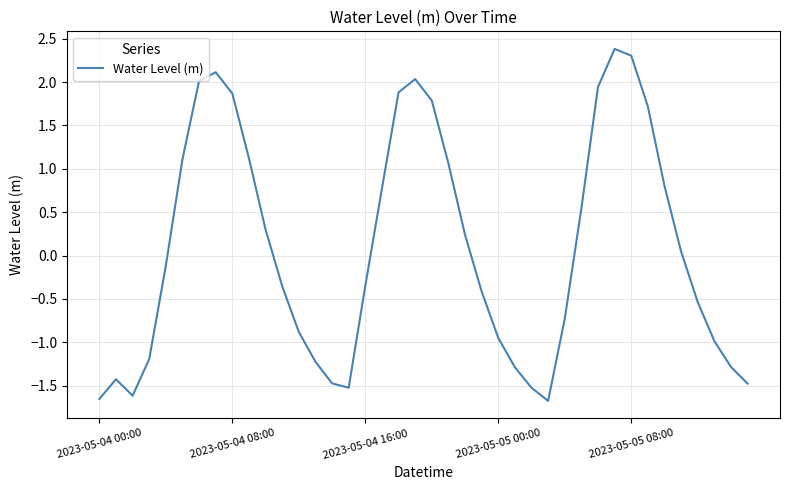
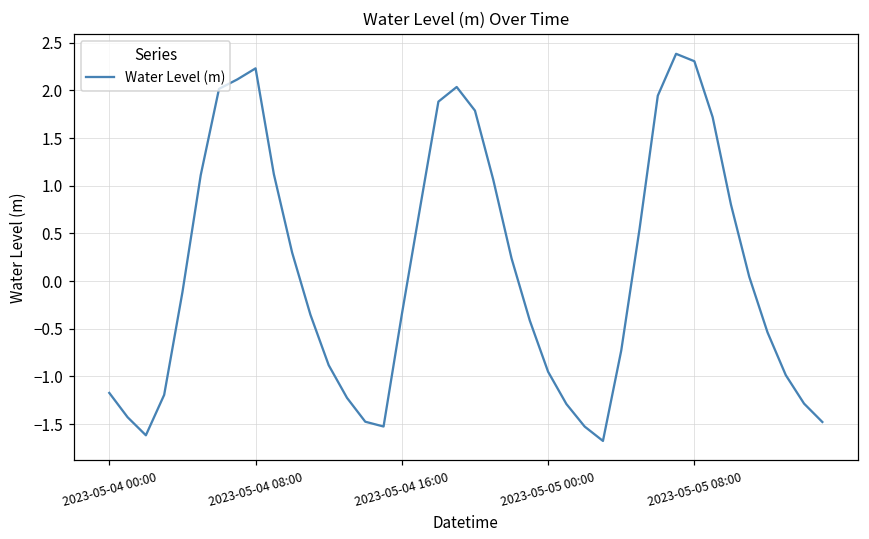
  {
-   "2023-05-04 00:00": -1.7,
-   "2023-05-04 08:00": 1.9,
+   "2023-05-04 00:00": -1.2,
+   "2023-05-04 08:00": 2.2,
    "2023-05-04 16:00": -0.3,
    "2023-05-05 00:00": -1.0,
    "2023-05-05 08:00": 2.3
  }
